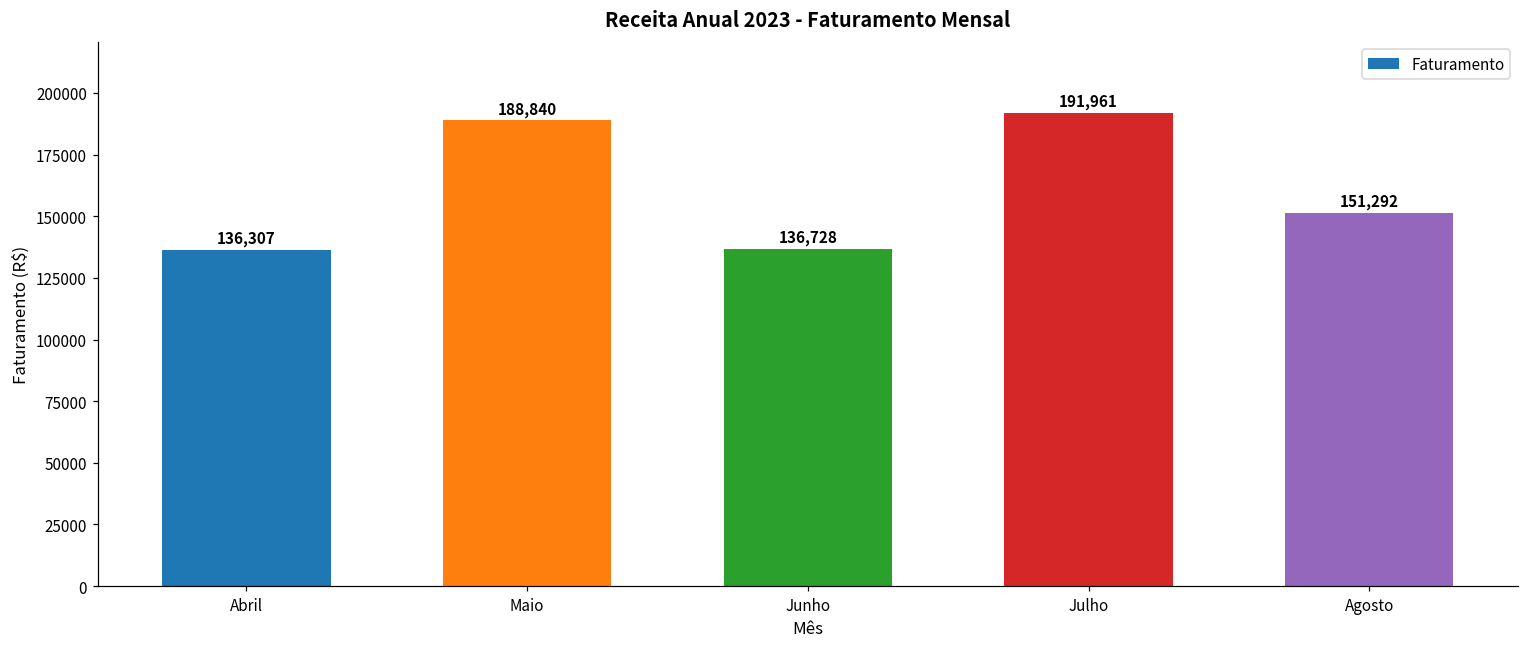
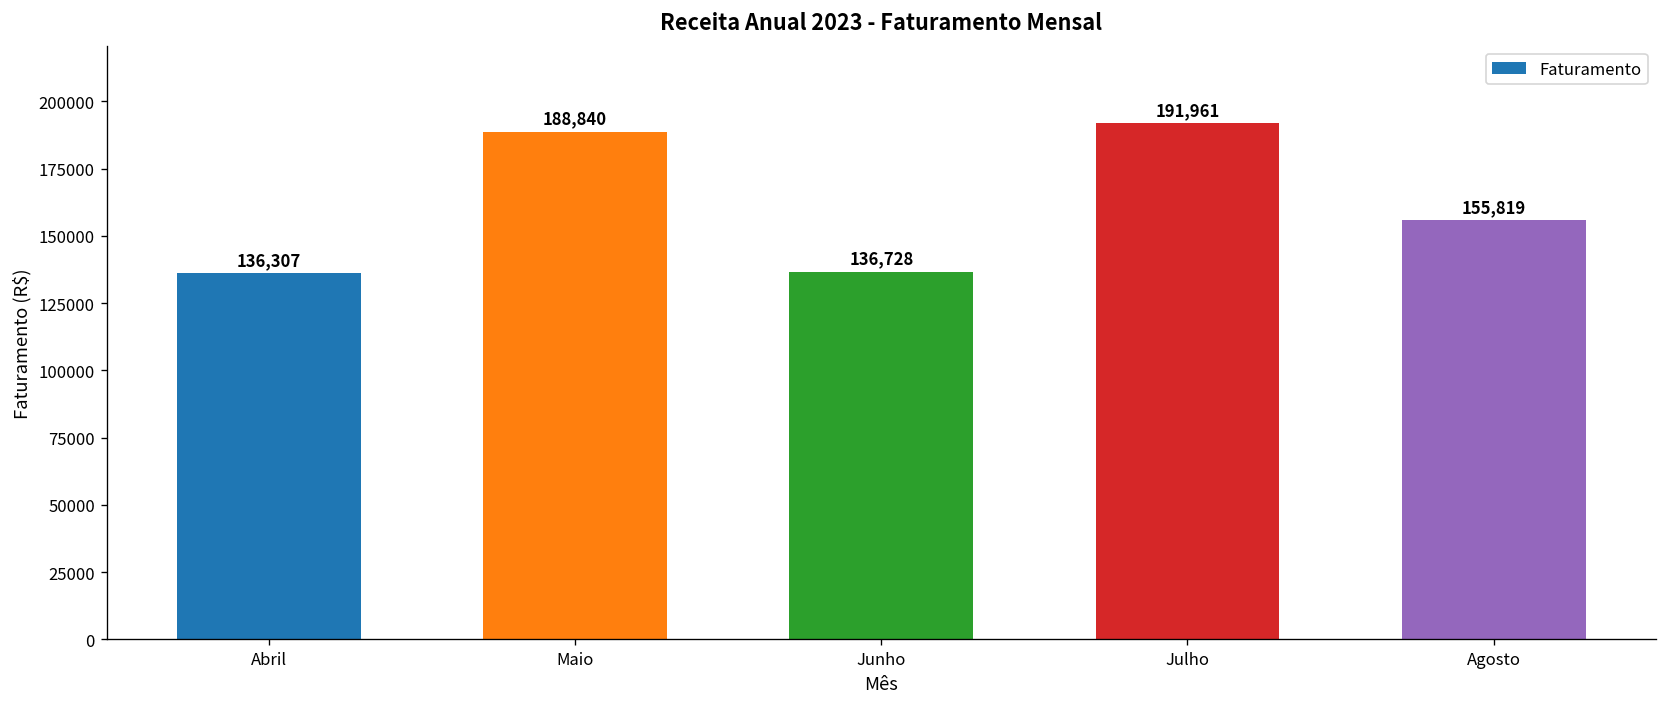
  {
    "Abril": "136,307",
    "Maio": "188,840",
    "Junho": "136,728",
    "Julho": "191,961",
-   "Agosto": "151,292"
+   "Agosto": "155,819"
  }
